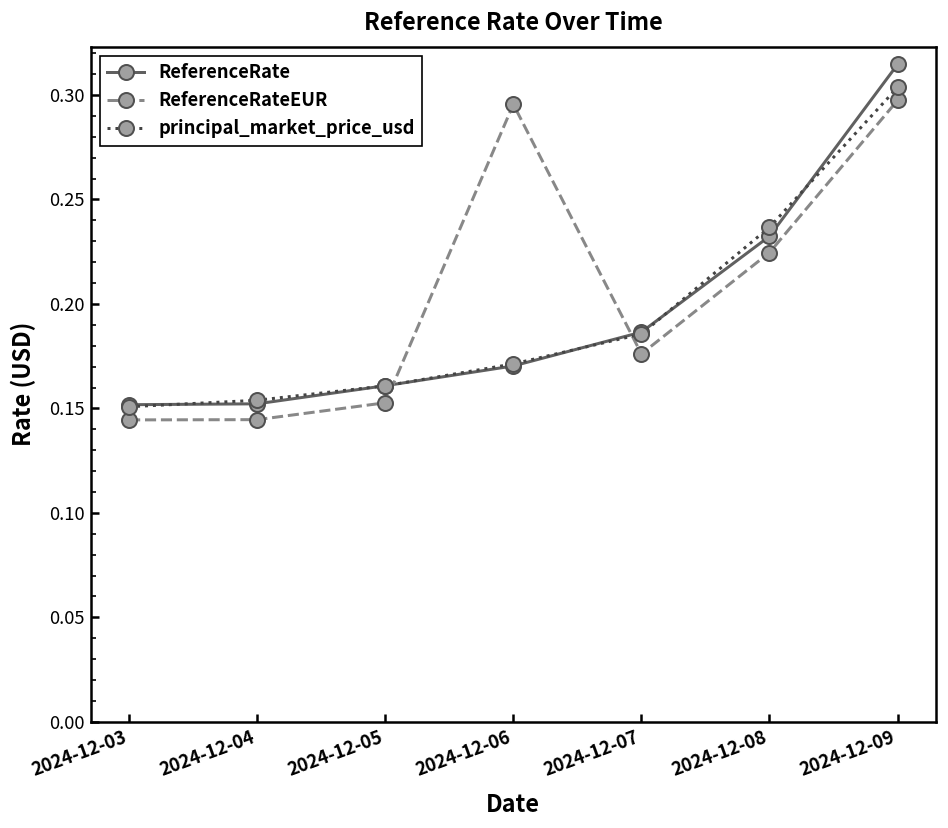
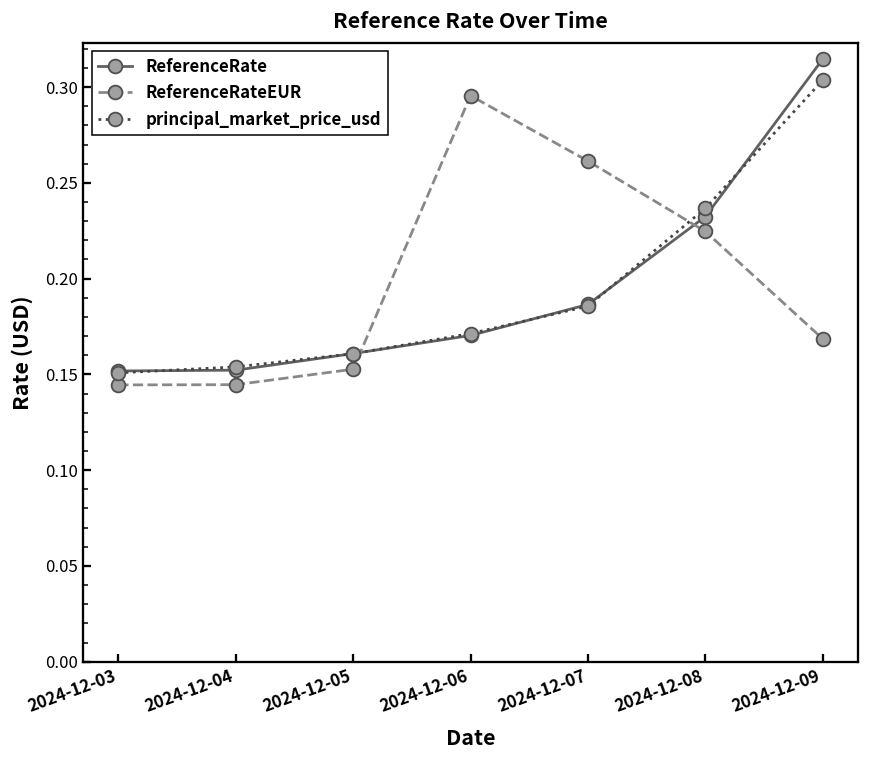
  {
    "ReferenceRateEUR": {
      "2024-12-03": 0.145,
      "2024-12-04": 0.145,
      "2024-12-05": 0.153,
      "2024-12-06": 0.296,
-     "2024-12-07": 0.176,
+     "2024-12-07": 0.261,
      "2024-12-08": 0.225,
-     "2024-12-09": 0.297
+     "2024-12-09": 0.169
    }
  }
